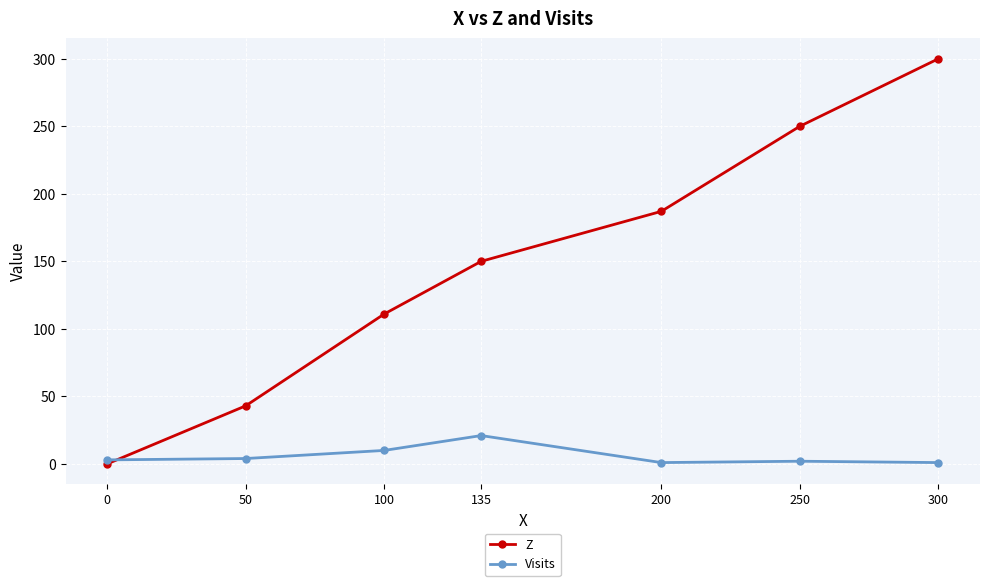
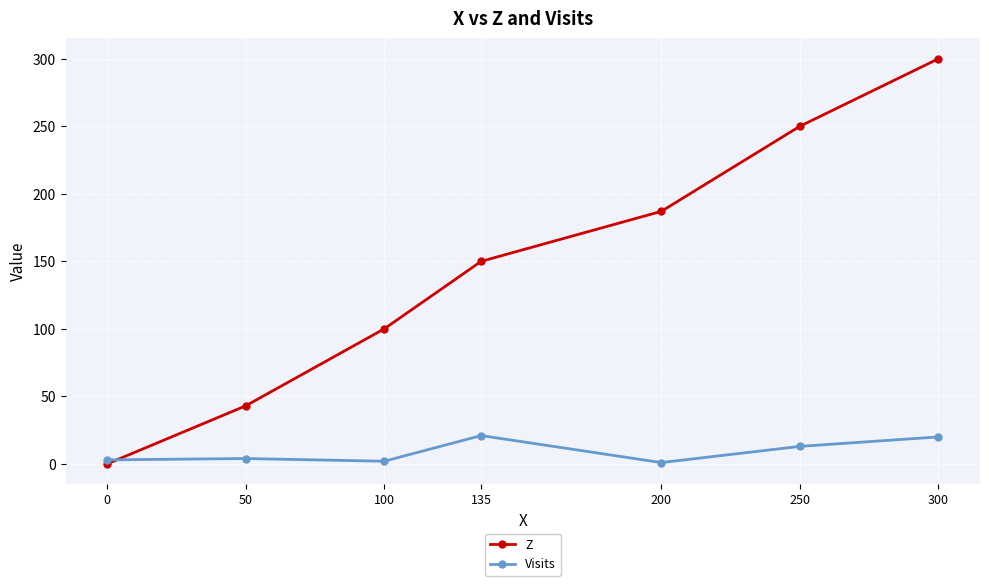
  {
    "Z": {
      "0": 0,
      "50": 43,
-     "100": 111,
+     "100": 100,
      "135": 150,
      "200": 187,
      "250": 250,
      "300": 300
    },
    "Visits": {
      "0": 3,
      "50": 4,
-     "100": 10,
+     "100": 2,
      "135": 21,
      "200": 1,
-     "250": 2,
-     "300": 1
+     "250": 13,
+     "300": 20
    }
  }
